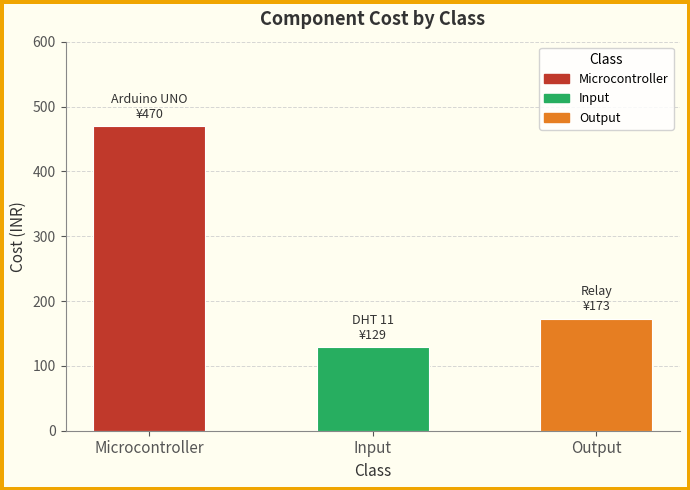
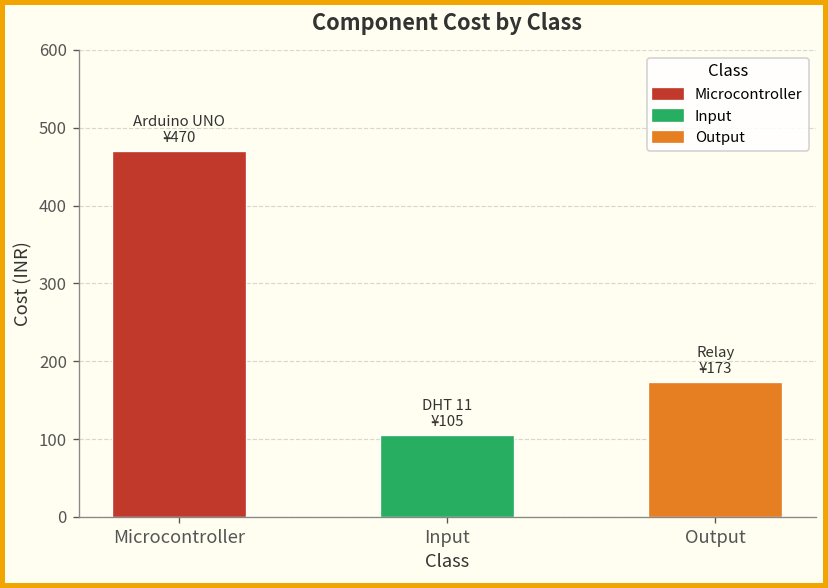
  {
    "Microcontroller": "¥470",
-   "Input": "¥129",
+   "Input": "¥105",
    "Output": "¥173"
  }
